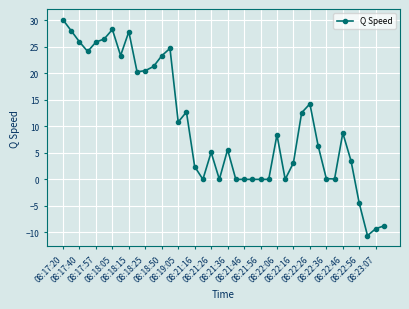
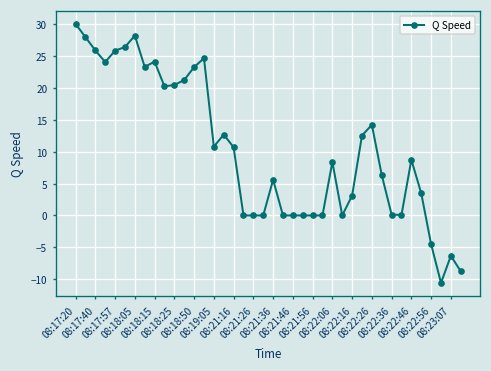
  {
    "08:17:20": 30,
    "08:17:40": 26,
    "08:17:57": 26,
    "08:18:05": 28,
-   "08:18:15": 28,
+   "08:18:15": 24,
    "08:18:25": 20,
    "08:18:50": 23,
    "08:19:05": 11,
-   "08:21:16": 2,
-   "08:21:26": 5,
+   "08:21:16": 11,
+   "08:21:26": 0,
    "08:21:36": 6,
    "08:21:46": 0,
    "08:21:56": 0,
    "08:22:06": 8,
    "08:22:16": 3,
    "08:22:26": 14,
    "08:22:36": 0,
    "08:22:46": 9,
    "08:22:56": -5,
-   "08:23:07": -9
+   "08:23:07": -6
  }
